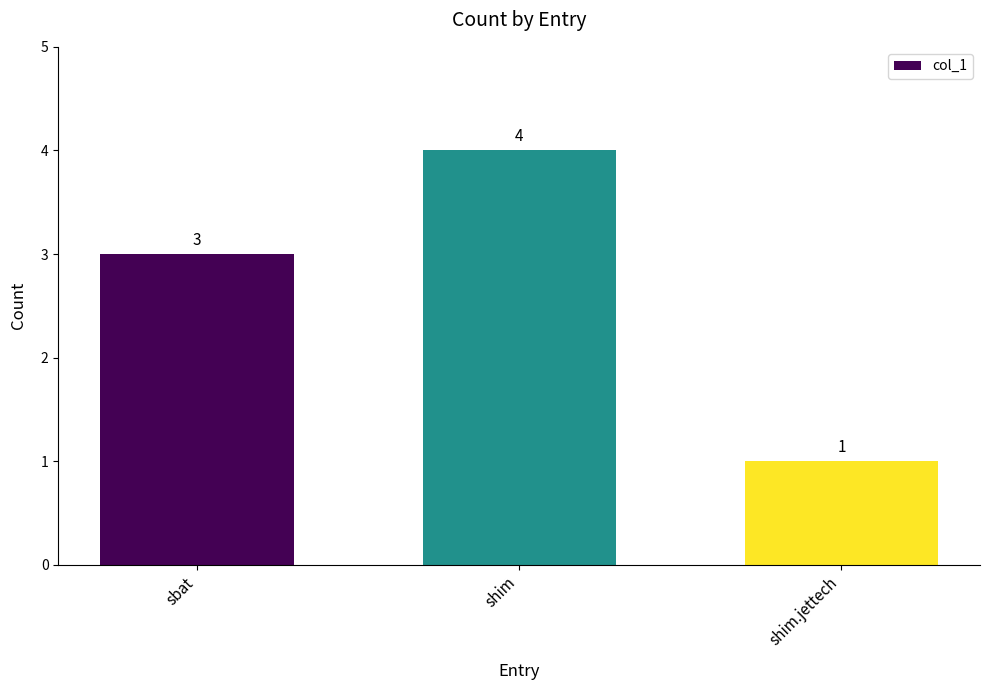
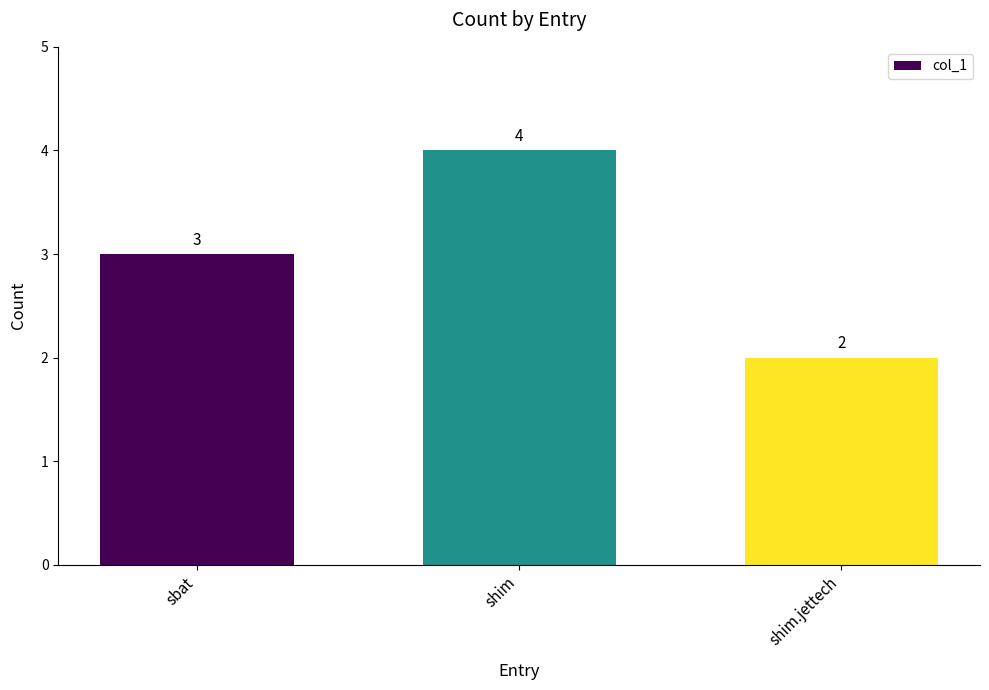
  {
    "sbat": 3,
    "shim": 4,
-   "shim.jettech": 1
+   "shim.jettech": 2
  }
